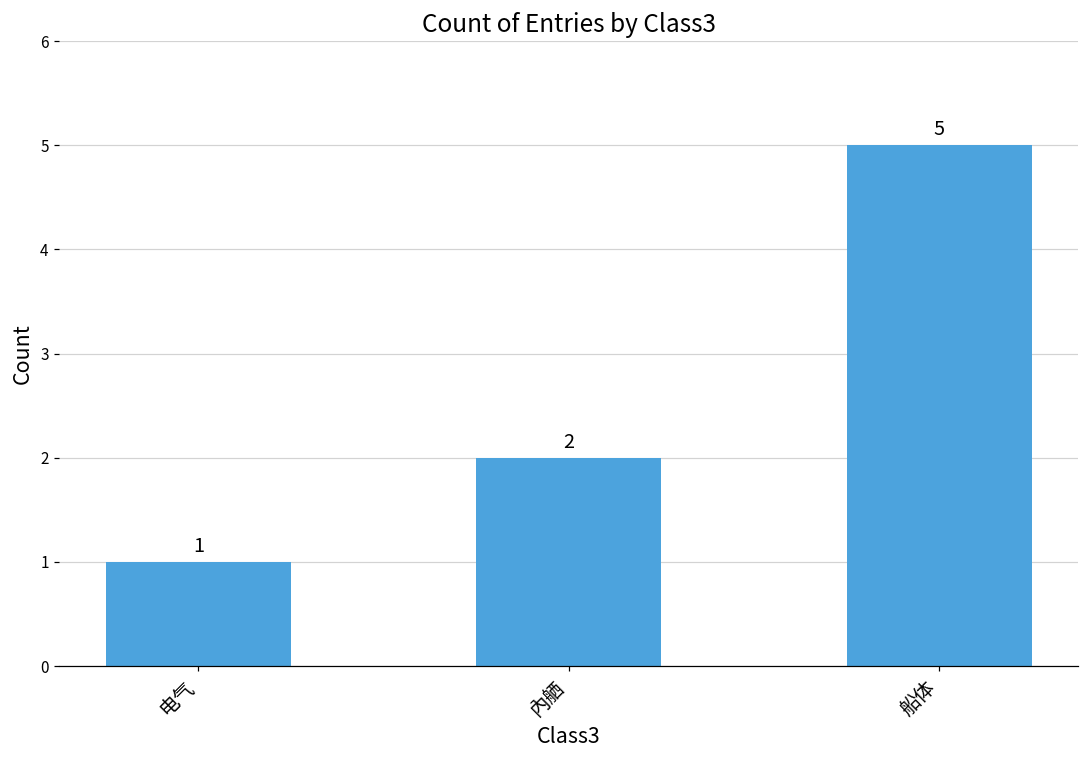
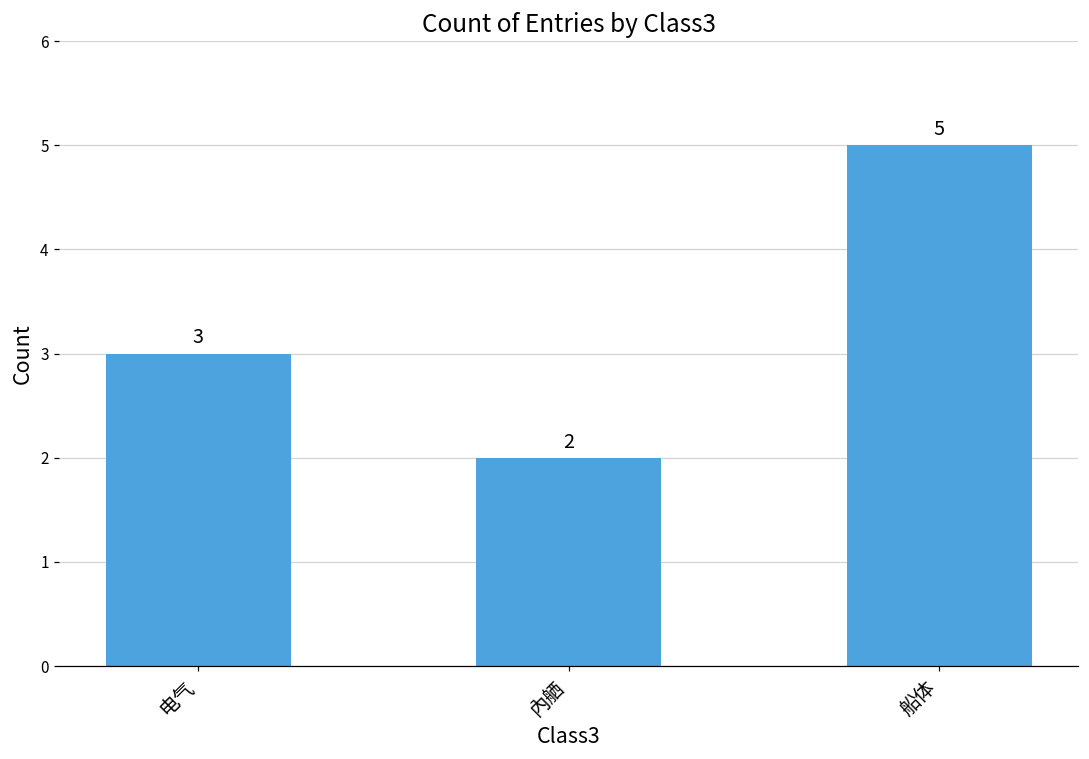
  {
-   "电气": 1,
+   "电气": 3,
    "內舾": 2,
    "船体": 5
  }
